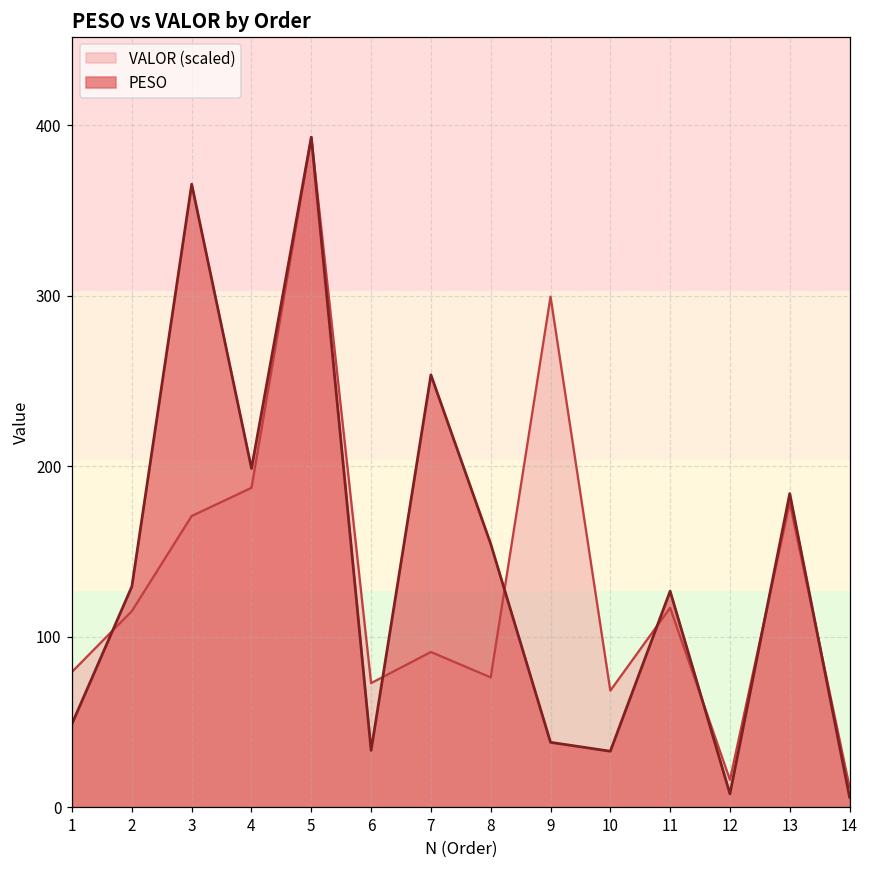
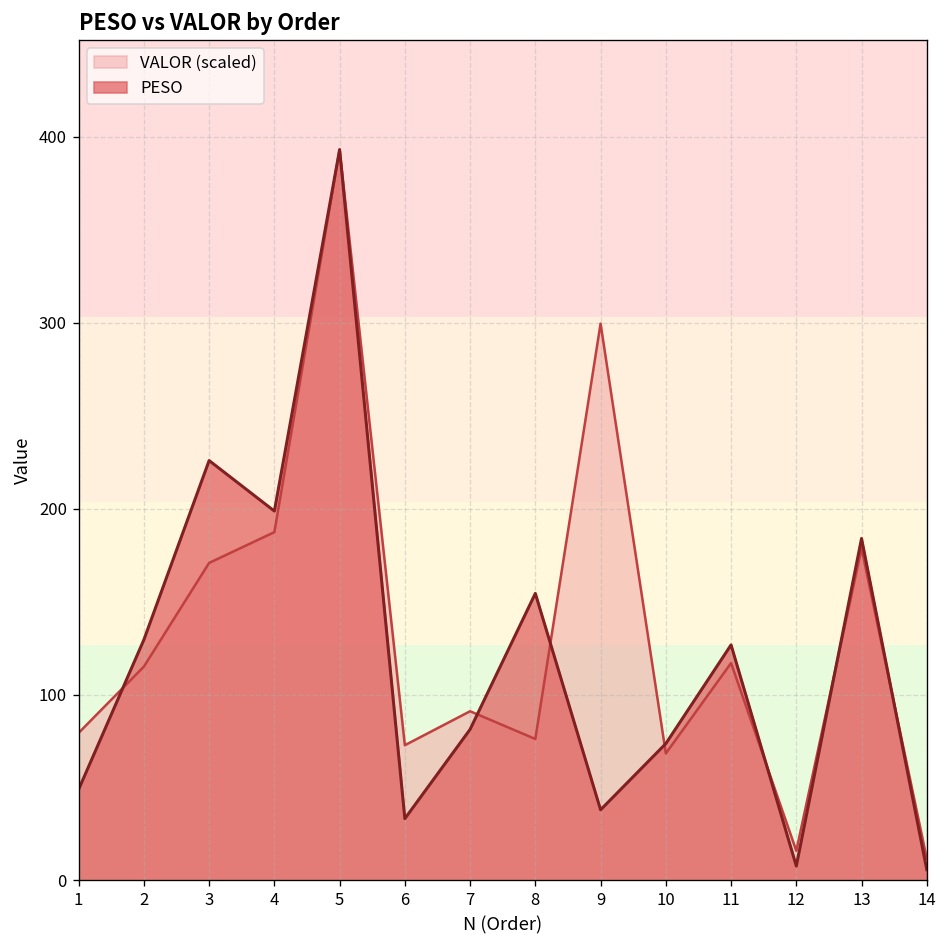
  {
    "VALOR (scaled)": {
      "1": 79,
      "2": 115,
      "3": 171,
      "4": 187,
      "6": 73,
      "7": 91,
      "8": 76,
      "9": 300,
      "10": 68,
      "11": 117,
      "12": 16,
      "13": 179,
      "14": 12
    },
    "PESO": {
      "1": 49,
      "2": 130,
-     "3": 366,
+     "3": 226,
      "4": 199,
      "6": 33,
-     "7": 254,
+     "7": 81,
      "8": 154,
      "9": 38,
-     "10": 33,
+     "10": 74,
      "11": 127,
      "12": 8,
      "13": 184,
      "14": 6
    }
  }
